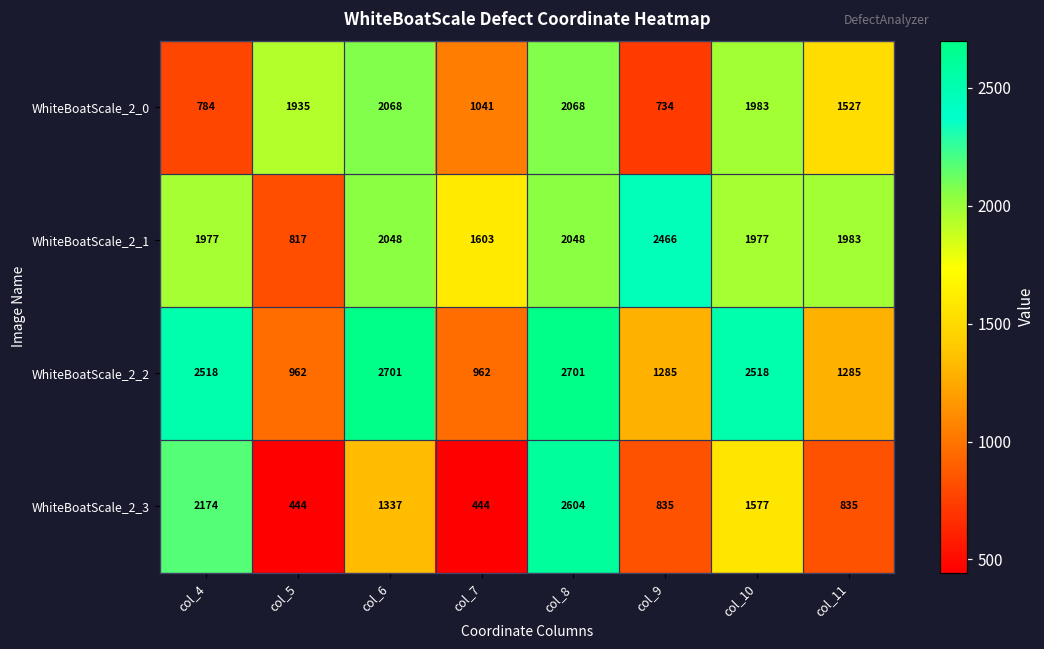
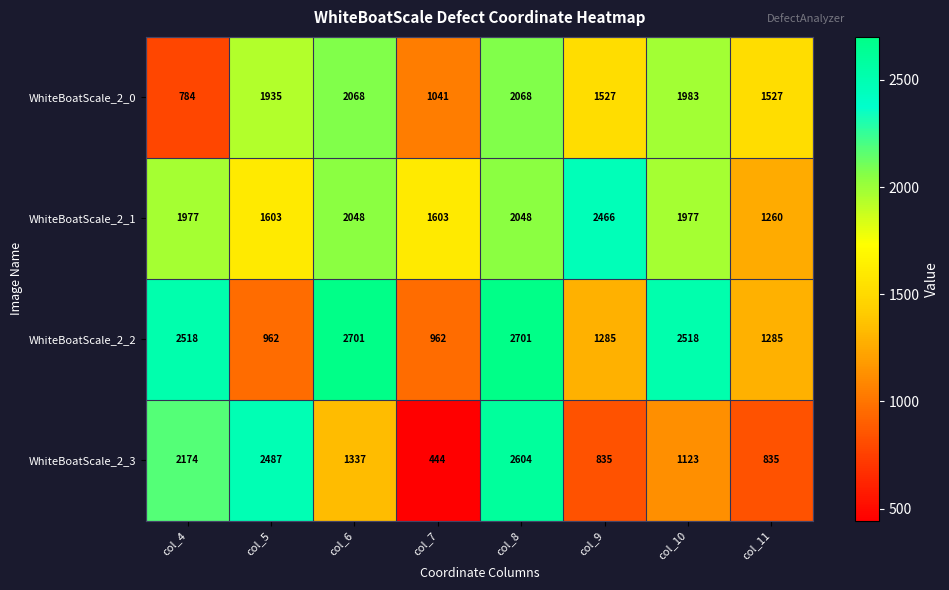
  {
    "WhiteBoatScale_2_0": {
      "col_4": 784,
      "col_5": 1935,
      "col_6": 2068,
      "col_7": 1041,
      "col_8": 2068,
-     "col_9": 734,
+     "col_9": 1527,
      "col_10": 1983,
      "col_11": 1527
    },
    "WhiteBoatScale_2_1": {
      "col_4": 1977,
-     "col_5": 817,
+     "col_5": 1603,
      "col_6": 2048,
      "col_7": 1603,
      "col_8": 2048,
      "col_9": 2466,
      "col_10": 1977,
-     "col_11": 1983
+     "col_11": 1260
    },
    "WhiteBoatScale_2_2": {
      "col_4": 2518,
      "col_5": 962,
      "col_6": 2701,
      "col_7": 962,
      "col_8": 2701,
      "col_9": 1285,
      "col_10": 2518,
      "col_11": 1285
    },
    "WhiteBoatScale_2_3": {
      "col_4": 2174,
-     "col_5": 444,
+     "col_5": 2487,
      "col_6": 1337,
      "col_7": 444,
      "col_8": 2604,
      "col_9": 835,
-     "col_10": 1577,
+     "col_10": 1123,
      "col_11": 835
    }
  }
